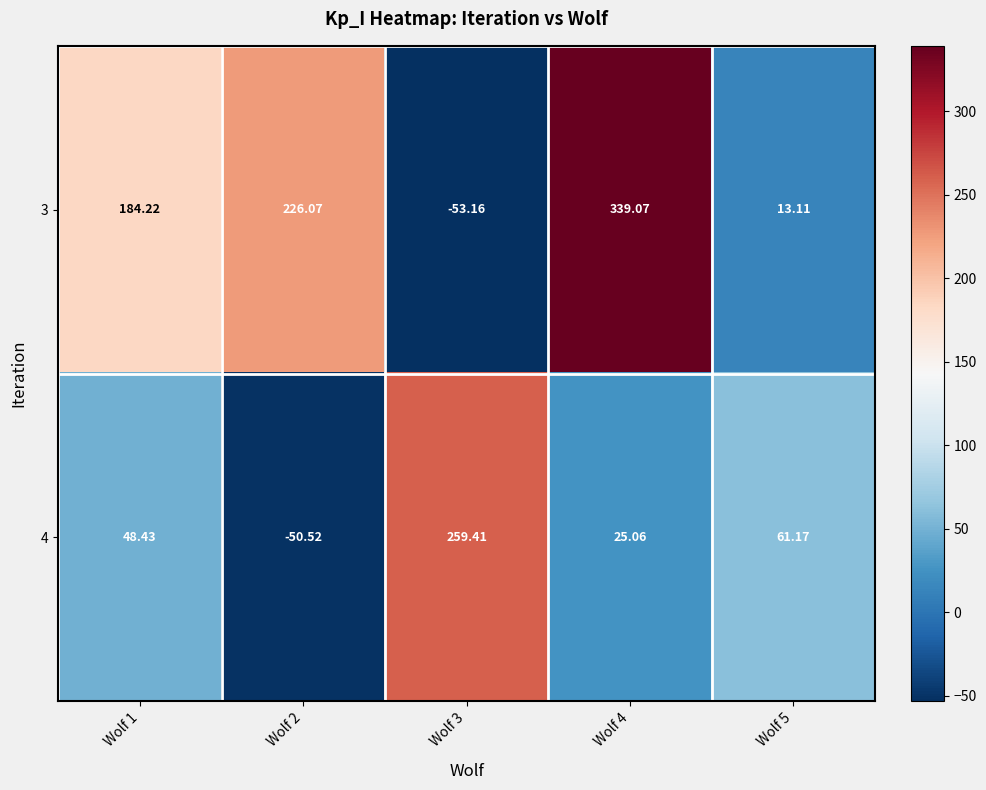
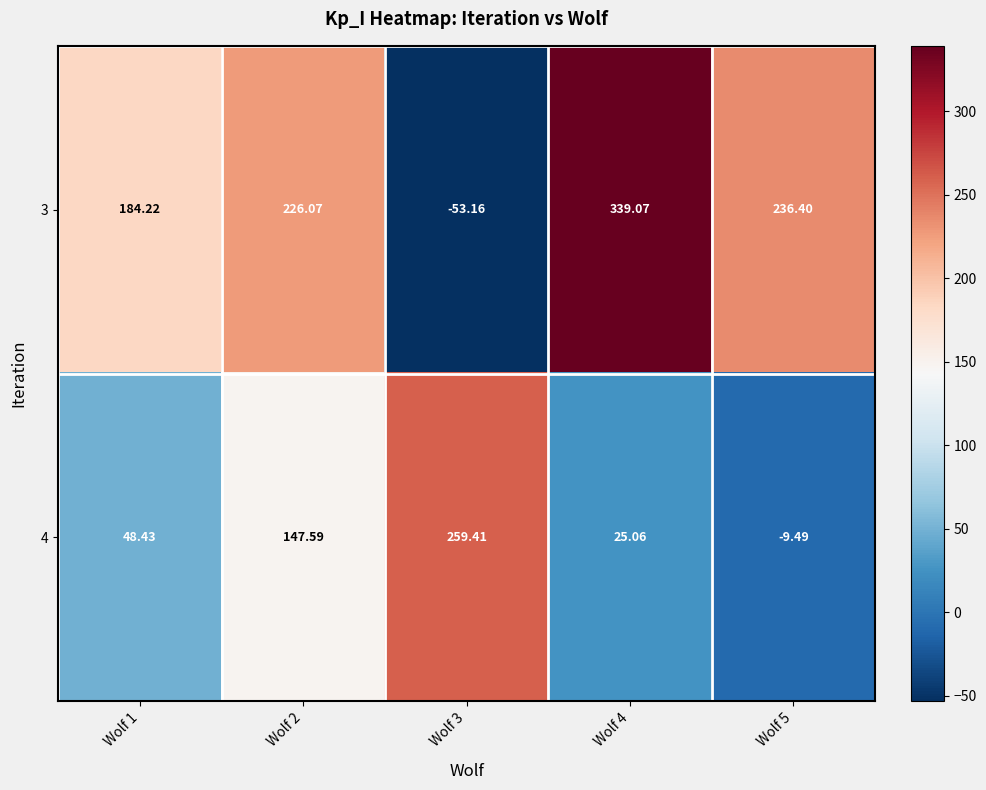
  {
    "3": {
      "Wolf 1": 184.22,
      "Wolf 2": 226.07,
      "Wolf 3": -53.16,
      "Wolf 4": 339.07,
-     "Wolf 5": 13.11
+     "Wolf 5": 236.40
    },
    "4": {
      "Wolf 1": 48.43,
-     "Wolf 2": -50.52,
+     "Wolf 2": 147.59,
      "Wolf 3": 259.41,
      "Wolf 4": 25.06,
-     "Wolf 5": 61.17
+     "Wolf 5": -9.49
    }
  }
